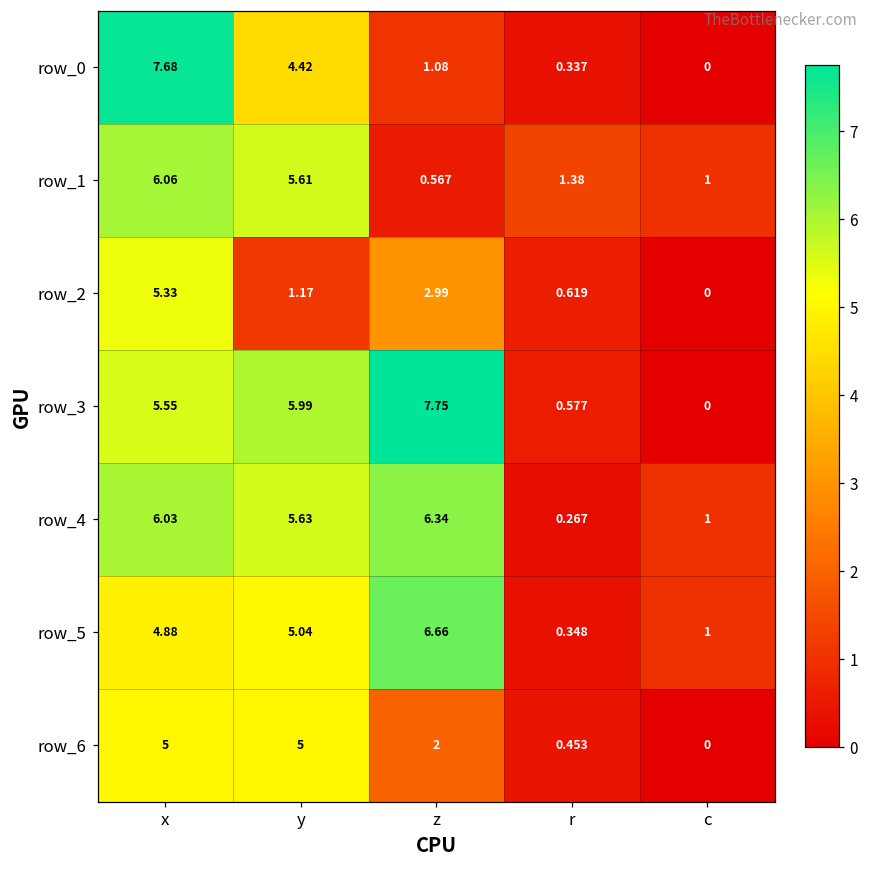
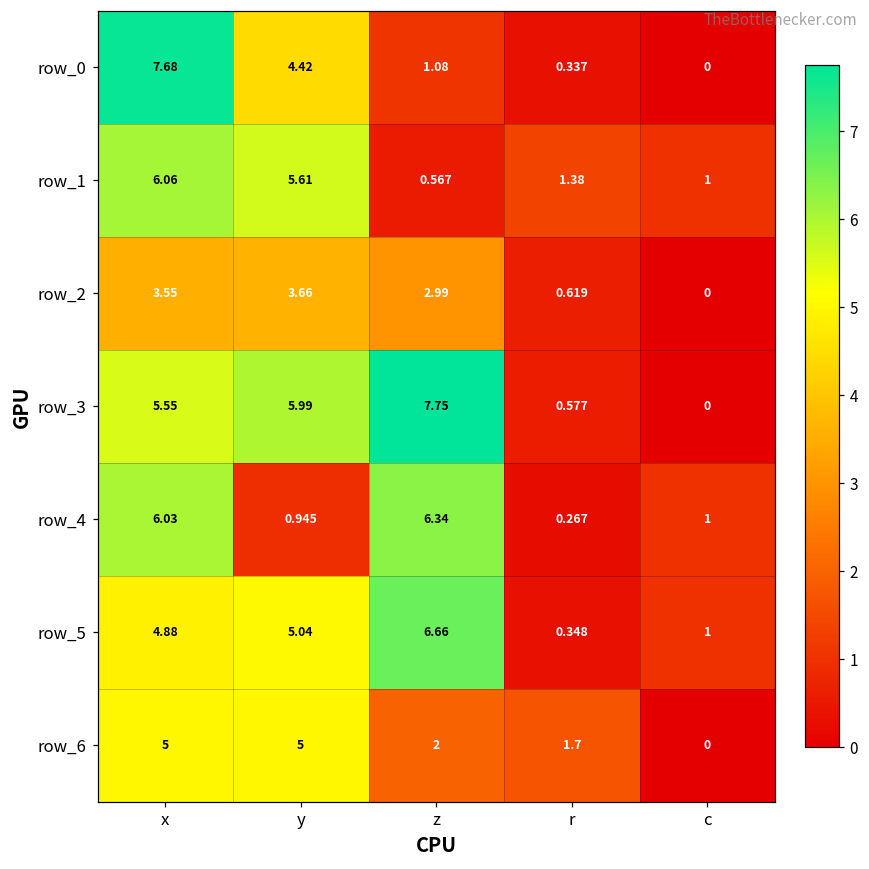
  {
    "row_0": {
      "x": 7.68,
      "y": 4.42,
      "z": 1.08,
      "r": 0.337,
      "c": 0
    },
    "row_1": {
      "x": 6.06,
      "y": 5.61,
      "z": 0.567,
      "r": 1.38,
      "c": 1
    },
    "row_2": {
-     "x": 5.33,
-     "y": 1.17,
+     "x": 3.55,
+     "y": 3.66,
      "z": 2.99,
      "r": 0.619,
      "c": 0
    },
    "row_3": {
      "x": 5.55,
      "y": 5.99,
      "z": 7.75,
      "r": 0.577,
      "c": 0
    },
    "row_4": {
      "x": 6.03,
-     "y": 5.63,
+     "y": 0.945,
      "z": 6.34,
      "r": 0.267,
      "c": 1
    },
    "row_5": {
      "x": 4.88,
      "y": 5.04,
      "z": 6.66,
      "r": 0.348,
      "c": 1
    },
    "row_6": {
      "x": 5,
      "y": 5,
      "z": 2,
-     "r": 0.453,
+     "r": 1.7,
      "c": 0
    }
  }
